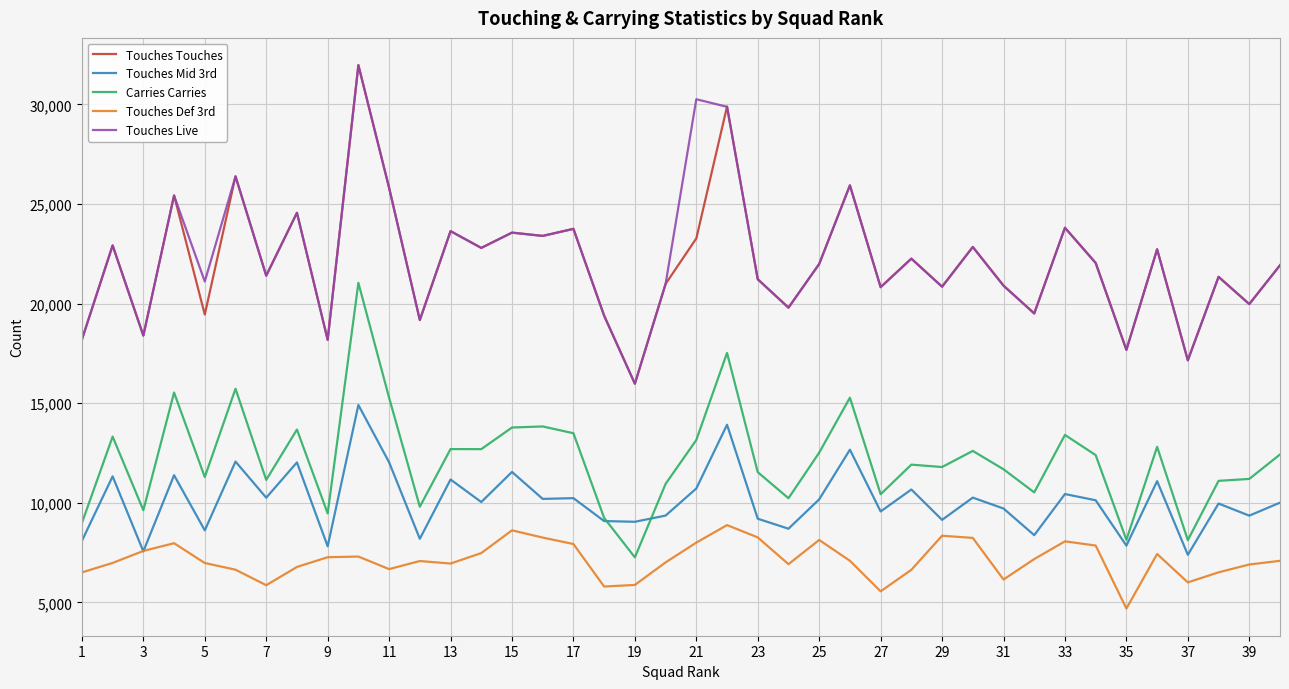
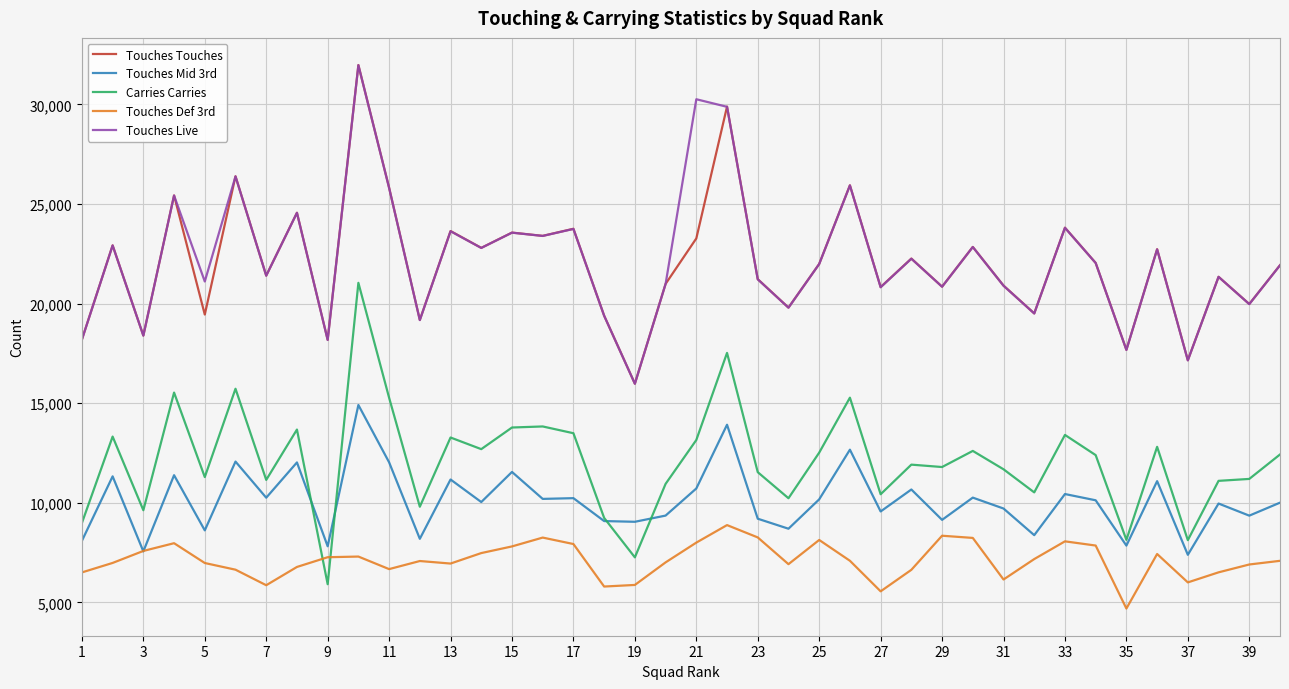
  {
    "Touches Touches": {
      "5": "19,400",
      "21": "23,300"
    },
    "Touches Mid 3rd": {
      "1": "8,100",
      "5": "8,600",
      "7": "10,300",
      "9": "7,800",
      "11": "12,000",
      "13": "11,200",
      "15": "11,500",
      "17": "10,200",
      "19": "9,000",
      "21": "10,700",
      "23": "9,200",
      "25": "10,200",
      "27": "9,600",
      "29": "9,100",
      "31": "9,700",
      "33": "10,400",
      "35": "7,800",
      "37": "7,400",
      "39": "9,400"
    },
    "Carries Carries": {
      "1": "9,000",
      "3": "9,600",
      "5": "11,300",
      "7": "11,100",
-     "9": "9,500",
+     "9": "5,900",
      "11": "15,300",
-     "13": "12,700",
+     "13": "13,300",
      "15": "13,800",
      "17": "13,500",
      "19": "7,300",
      "21": "13,200",
      "23": "11,500",
      "25": "12,500",
      "27": "10,400",
      "29": "11,800",
      "31": "11,700",
      "33": "13,400",
      "35": "8,100",
      "37": "8,100",
      "39": "11,200"
    },
    "Touches Def 3rd": {
      "1": "6,500",
      "5": "7,000",
      "7": "5,900",
      "9": "7,300",
      "11": "6,700",
      "13": "6,900",
-     "15": "8,600",
+     "15": "7,800",
      "17": "7,900",
      "19": "5,900",
      "21": "8,000",
      "23": "8,300",
      "25": "8,100",
      "27": "5,600",
      "29": "8,300",
      "31": "6,100",
      "33": "8,100",
      "35": "4,700",
      "37": "6,000",
      "39": "6,900"
    },
    "Touches Live": {
      "5": "21,100",
      "21": "30,300"
    }
  }
